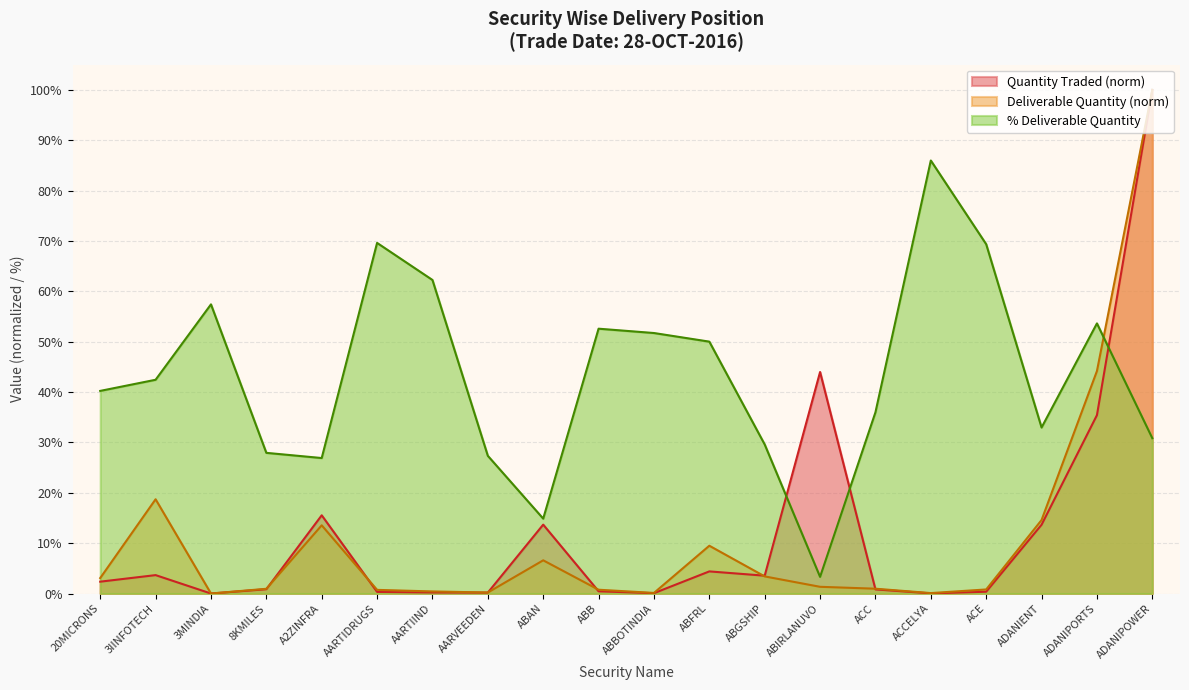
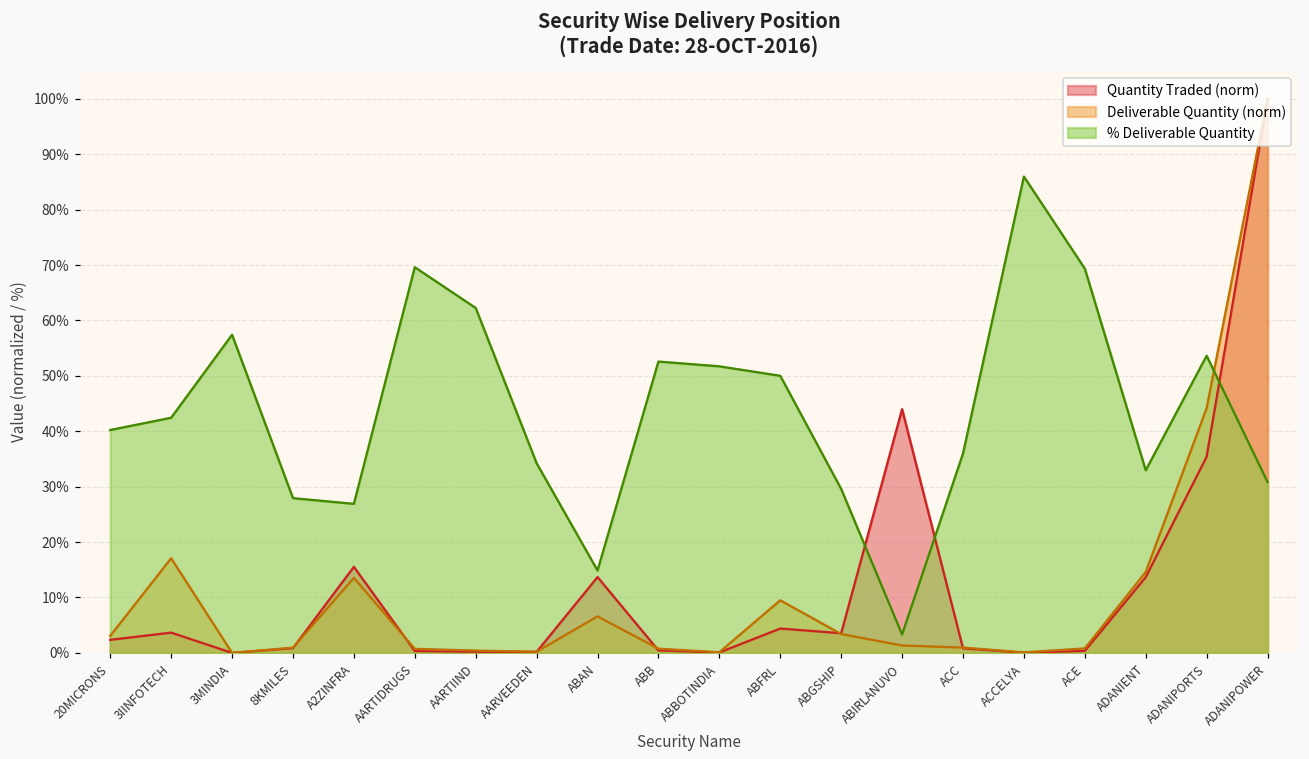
  {
    "Quantity Traded (norm)": {
      "20MICRONS": "2%",
      "3IINFOTECH": "4%",
      "A2ZINFRA": "16%",
      "ABAN": "14%",
      "ABFRL": "4%",
      "ABIRLANUVO": "44%",
      "ADANIENT": "14%",
      "ADANIPORTS": "35%"
    },
    "Deliverable Quantity (norm)": {
      "20MICRONS": "3%",
-     "3IINFOTECH": "19%",
+     "3IINFOTECH": "17%",
      "A2ZINFRA": "14%",
      "ABAN": "7%",
      "ABFRL": "9%",
      "ABIRLANUVO": "1%",
      "ADANIENT": "15%",
      "ADANIPORTS": "44%"
    },
    "% Deliverable Quantity": {
      "20MICRONS": "40%",
      "3IINFOTECH": "42%",
      "3MINDIA": "57%",
      "8KMILES": "28%",
      "A2ZINFRA": "27%",
      "AARTIDRUGS": "70%",
      "AARTIIND": "62%",
-     "AARVEEDEN": "27%",
+     "AARVEEDEN": "34%",
      "ABAN": "15%",
      "ABB": "53%",
      "ABBOTINDIA": "52%",
      "ABFRL": "50%",
      "ABGSHIP": "30%",
      "ABIRLANUVO": "3%",
      "ACC": "36%",
      "ACCELYA": "86%",
      "ACE": "69%",
      "ADANIENT": "33%",
      "ADANIPORTS": "54%",
      "ADANIPOWER": "31%"
    }
  }
